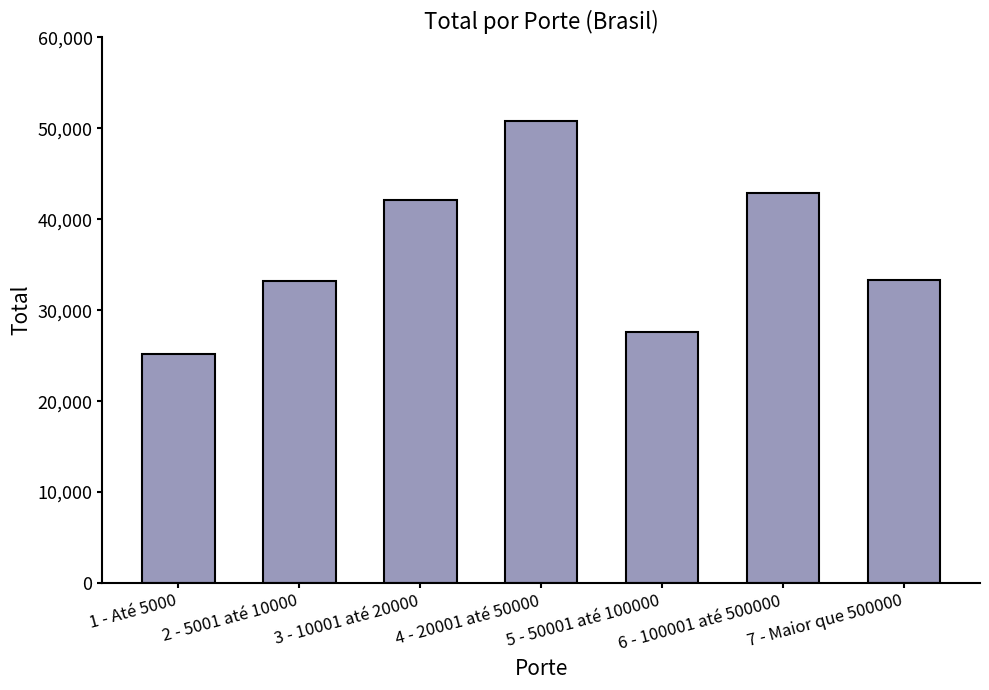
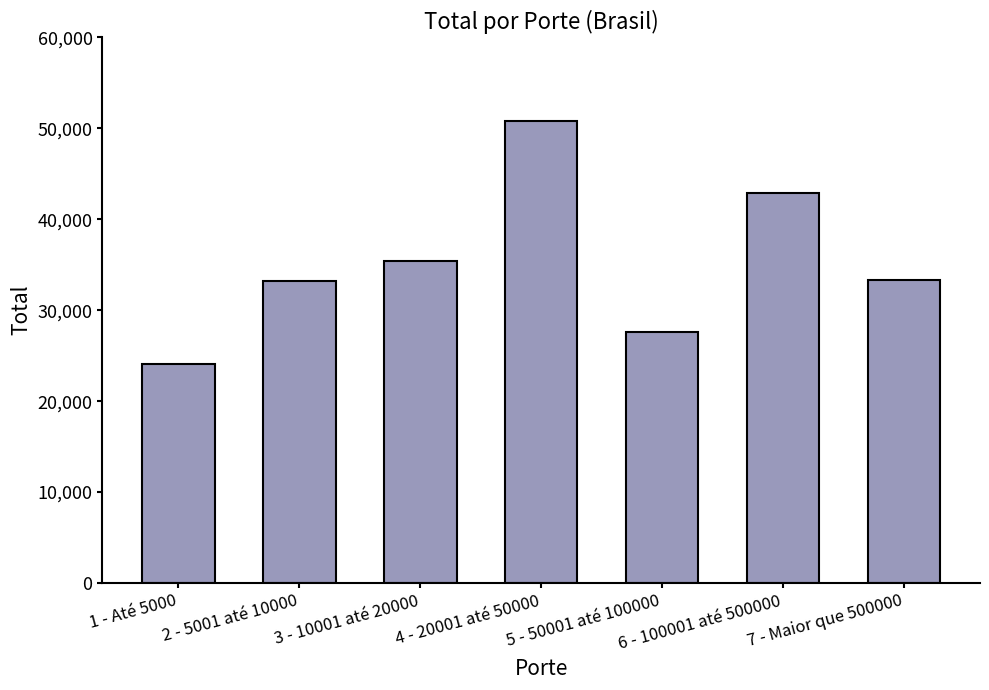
  {
-   "1 - Até 5000": "25,000",
+   "1 - Até 5000": "24,000",
    "2 - 5001 até 10000": "33,000",
-   "3 - 10001 até 20000": "42,000",
+   "3 - 10001 até 20000": "35,000",
    "4 - 20001 até 50000": "51,000",
    "5 - 50001 até 100000": "28,000",
    "6 - 100001 até 500000": "43,000",
    "7 - Maior que 500000": "33,000"
  }
